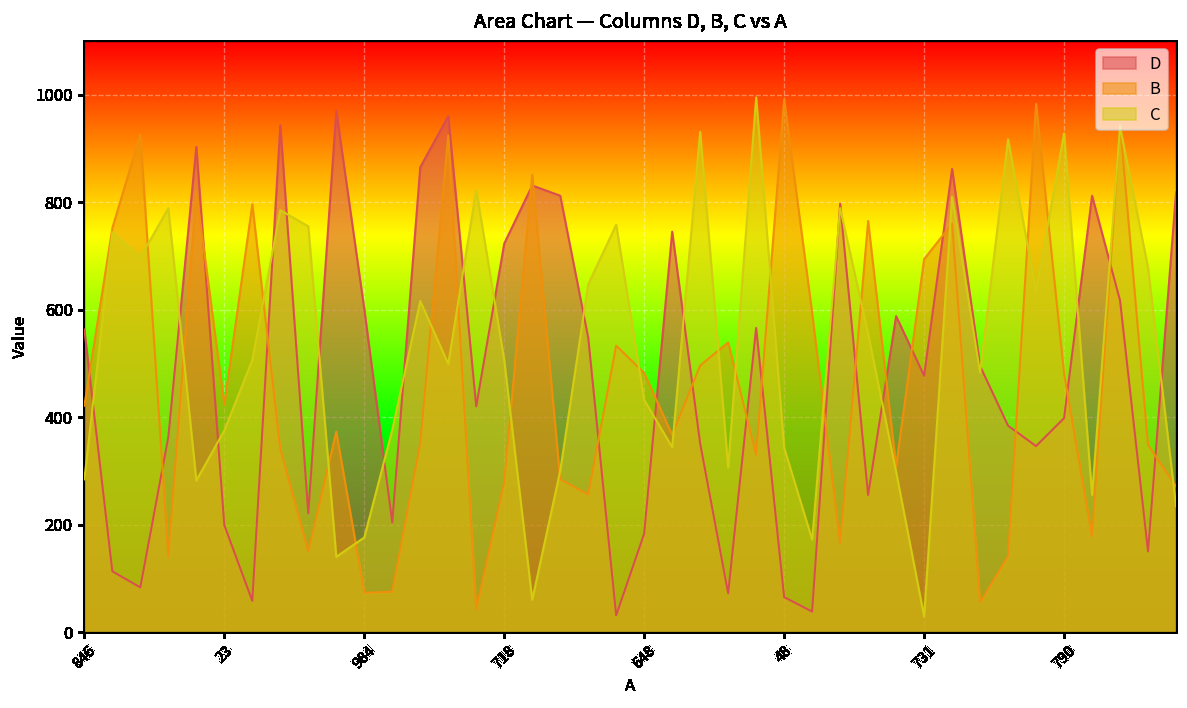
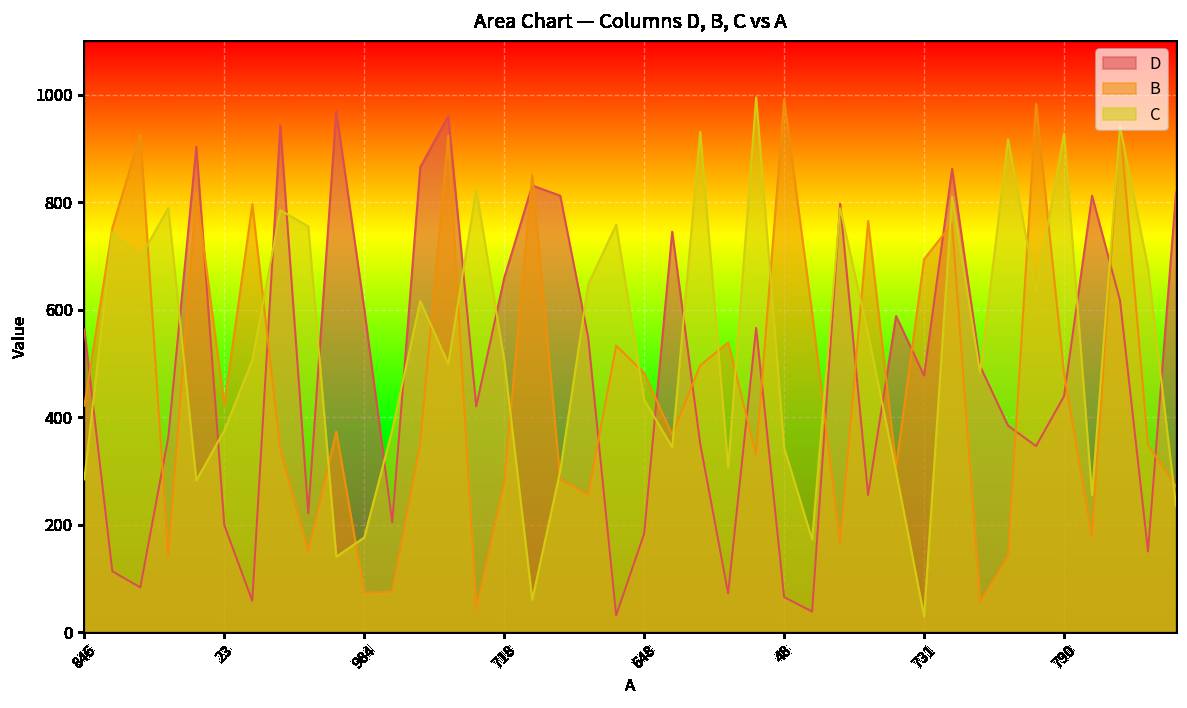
  {
    "D": {
      "846": 560,
      "984": 600,
-     "718": 720,
+     "718": 660,
      "648": 180,
      "48": 70,
      "731": 480,
-     "790": 400
+     "790": 440
    }
  }
